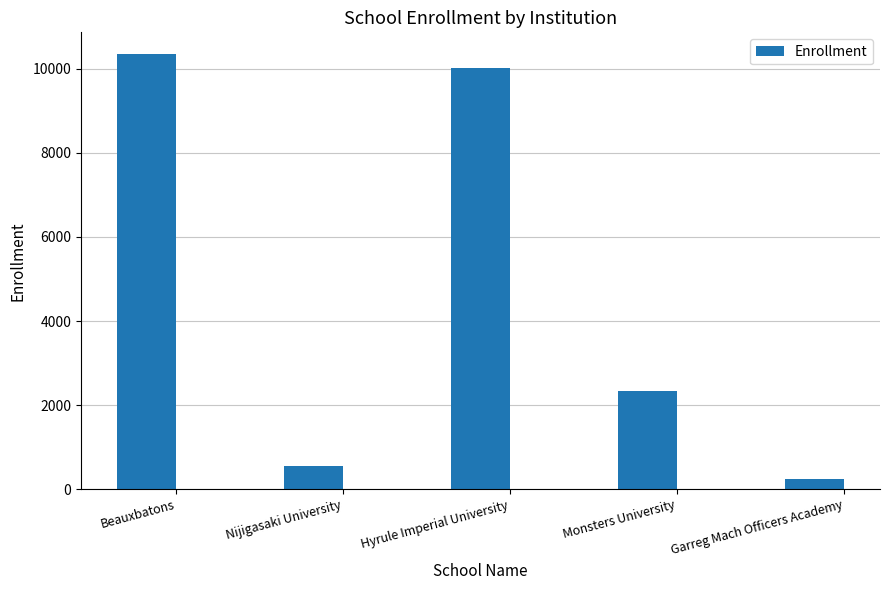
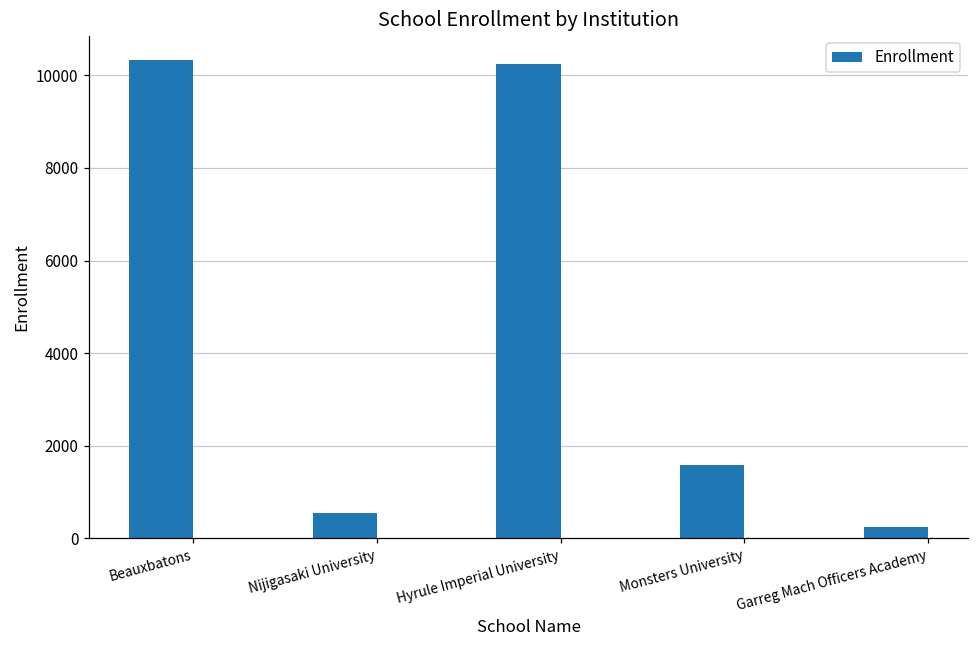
  {
    "Beauxbatons": 10300,
    "Nijigasaki University": 600,
-   "Hyrule Imperial University": 10000,
-   "Monsters University": 2300,
+   "Hyrule Imperial University": 10200,
+   "Monsters University": 1600,
    "Garreg Mach Officers Academy": 200
  }
